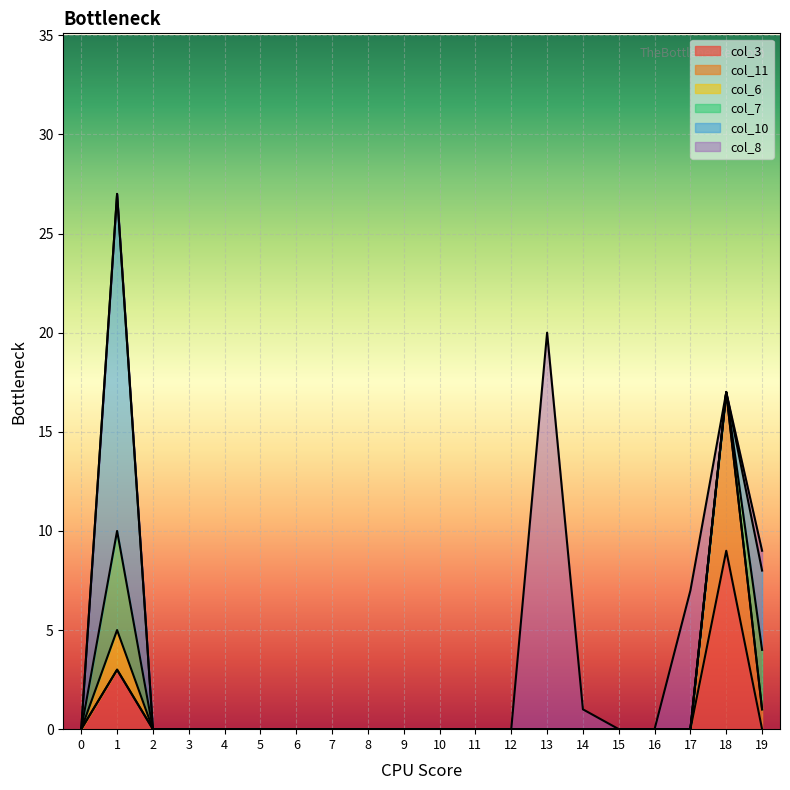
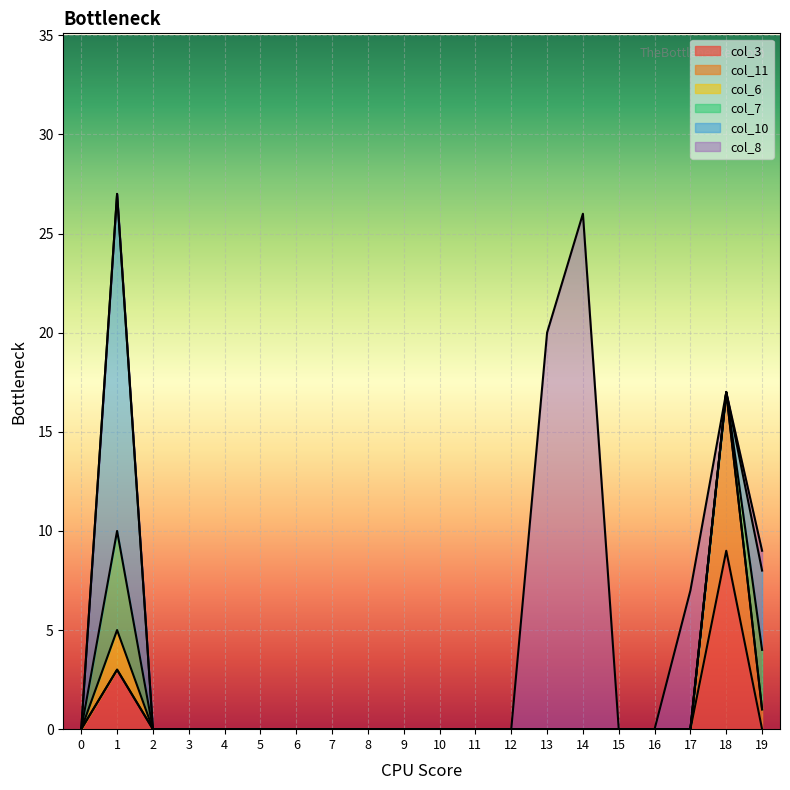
  {
    "col_6": {
      "1": 5
    },
    "col_7": {
      "1": 5,
      "19": 3
    },
    "col_10": {
      "19": 4
    },
    "col_8": {
      "13": 20,
-     "14": 1,
+     "14": 26,
      "17": 7,
      "19": 1
    }
  }
